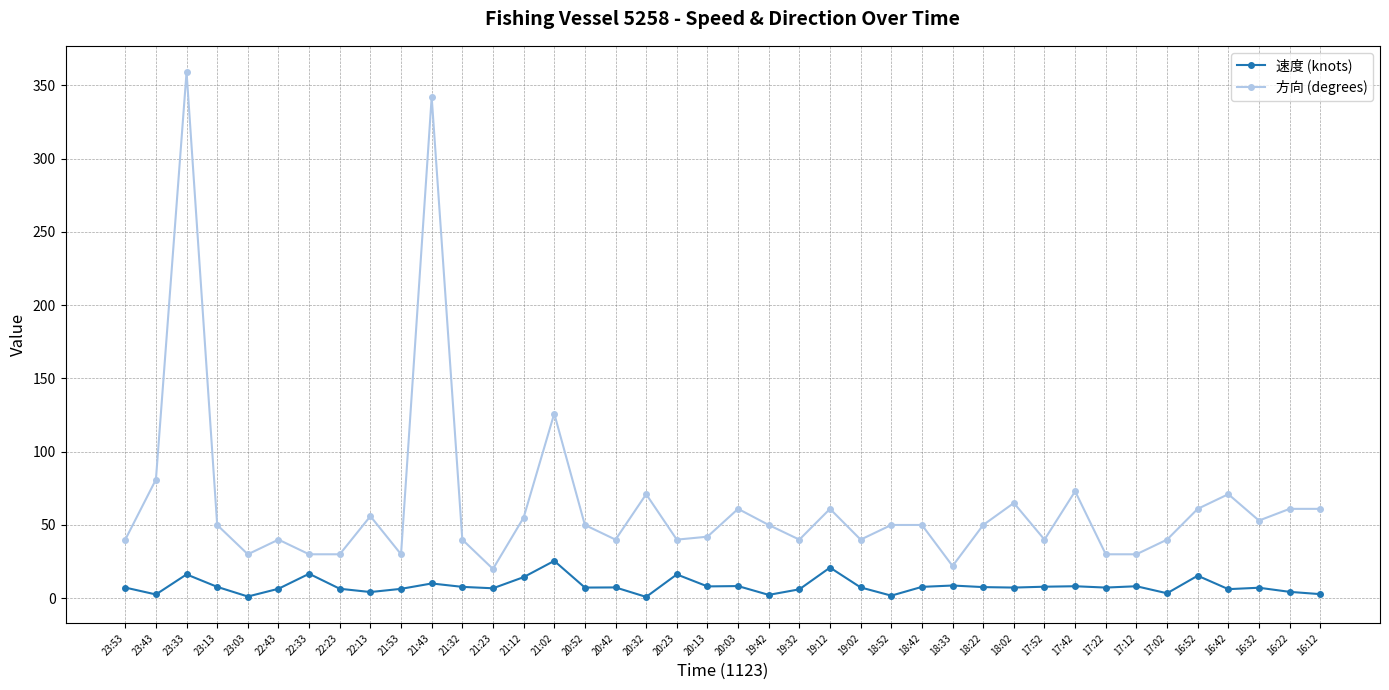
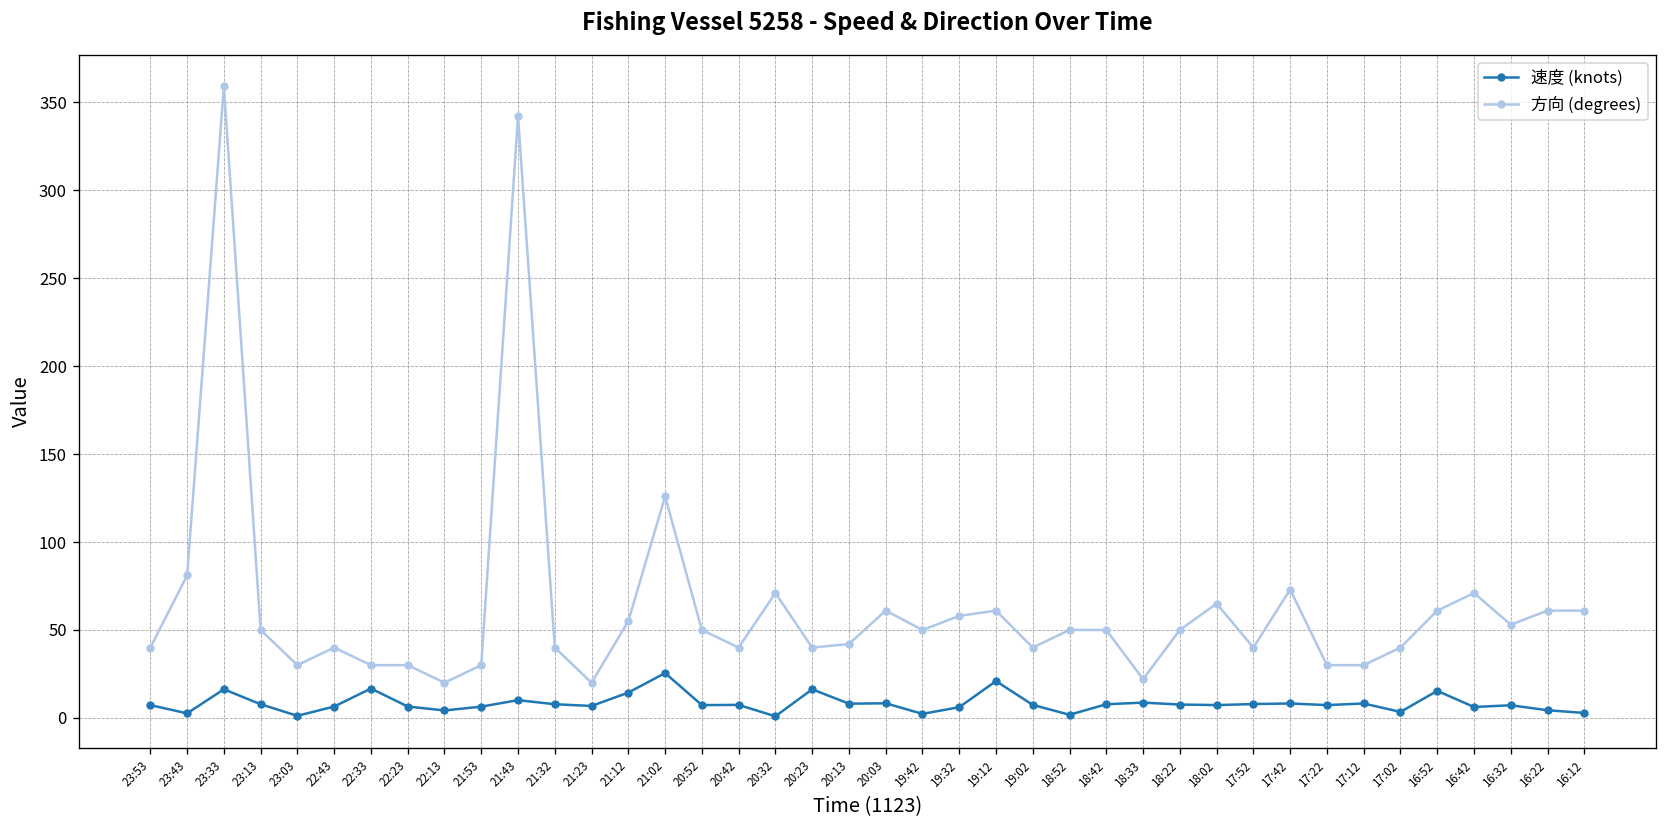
  {
    "速度 (knots)": {
      "23:53": 7,
      "23:43": 3,
      "23:33": 16,
      "23:13": 8,
      "23:03": 1,
      "22:43": 6,
      "22:33": 17,
      "22:23": 6,
      "22:13": 4,
      "21:53": 6,
      "21:43": 10,
      "21:32": 8,
      "21:23": 7,
      "21:12": 14,
      "21:02": 26,
      "20:52": 7,
      "20:42": 7,
      "20:32": 1,
      "20:23": 16,
      "20:13": 8,
      "20:03": 8,
      "19:42": 2,
      "19:32": 6,
      "19:12": 21,
      "19:02": 7,
      "18:52": 2,
      "18:42": 8,
      "18:33": 9,
      "18:22": 8,
      "18:02": 7,
      "17:52": 8,
      "17:42": 8,
      "17:22": 7,
      "17:12": 8,
      "17:02": 3,
      "16:52": 15,
      "16:42": 6,
      "16:32": 7,
      "16:22": 4,
      "16:12": 3
    },
    "方向 (degrees)": {
      "23:53": 40,
      "23:43": 81,
      "23:33": 359,
      "23:13": 50,
      "23:03": 30,
      "22:43": 40,
      "22:33": 30,
      "22:23": 30,
-     "22:13": 56,
+     "22:13": 20,
      "21:53": 30,
      "21:43": 342,
      "21:32": 40,
      "21:23": 20,
      "21:12": 55,
      "21:02": 126,
      "20:52": 50,
      "20:42": 40,
      "20:32": 71,
      "20:23": 40,
      "20:13": 42,
      "20:03": 61,
      "19:42": 50,
-     "19:32": 40,
+     "19:32": 58,
      "19:12": 61,
      "19:02": 40,
      "18:52": 50,
      "18:42": 50,
      "18:33": 22,
      "18:22": 50,
      "18:02": 65,
      "17:52": 40,
      "17:42": 73,
      "17:22": 30,
      "17:12": 30,
      "17:02": 40,
      "16:52": 61,
      "16:42": 71,
      "16:32": 53,
      "16:22": 61,
      "16:12": 61
    }
  }
